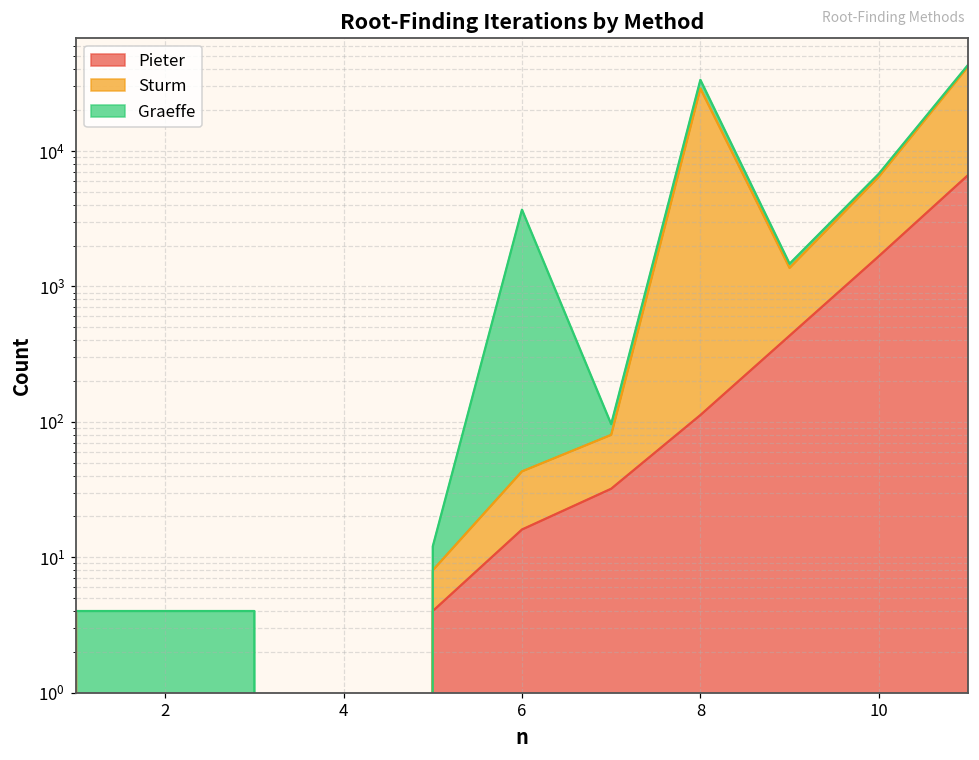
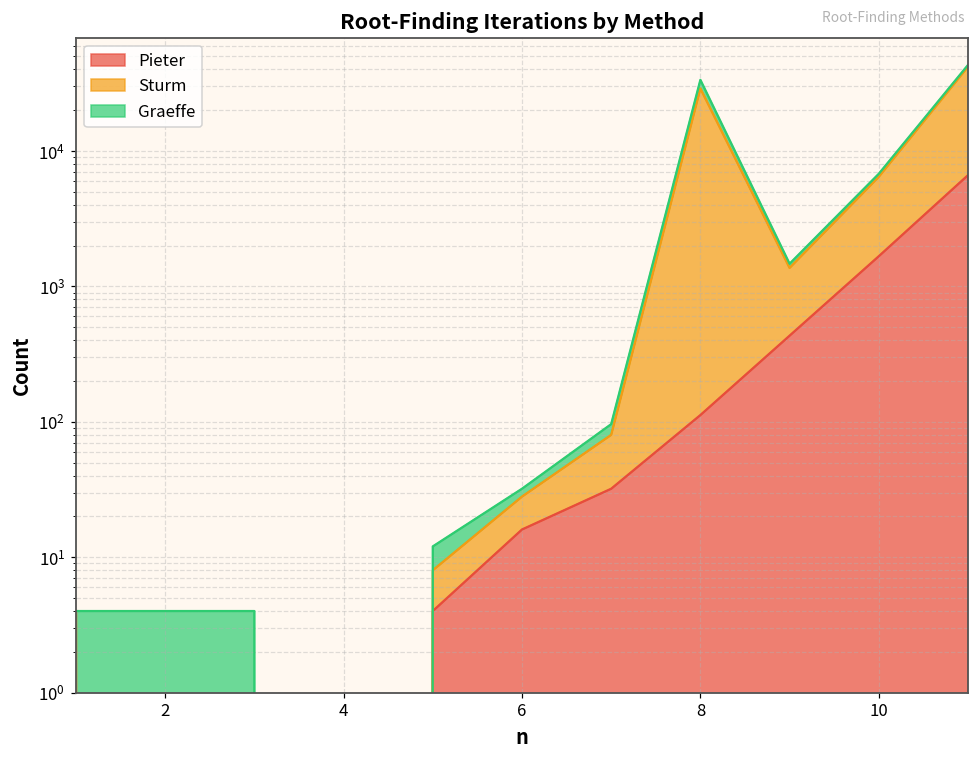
  {
    "Pieter": {
      "6": 16,
      "8": 110,
      "10": 1700
    },
    "Sturm": {
-     "6": 27,
+     "6": 12,
      "8": 29000,
      "10": 4800
    },
    "Graeffe": {
      "2": 4,
-     "6": 3600,
+     "6": 4,
      "8": 4600,
      "10": 340
    }
  }
